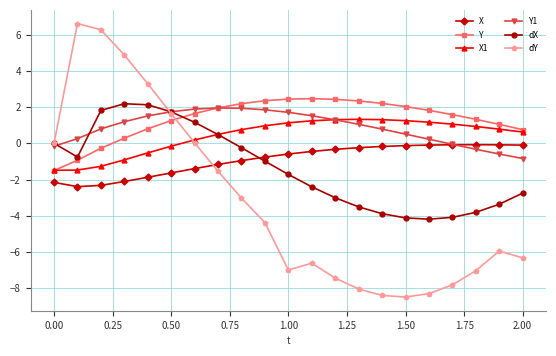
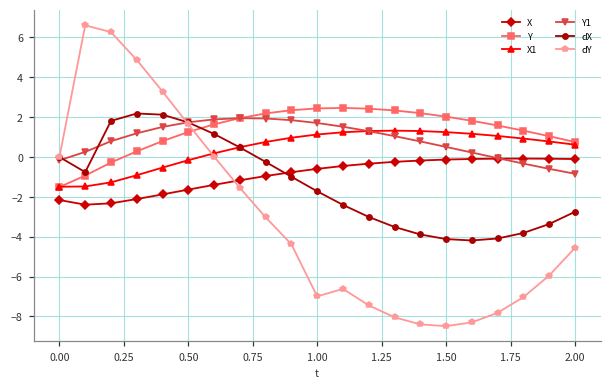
  {
    "dY": {
      "1.00": -7.0,
      "1.50": -8.5,
-     "2.00": -6.3
+     "2.00": -4.6
    }
  }
